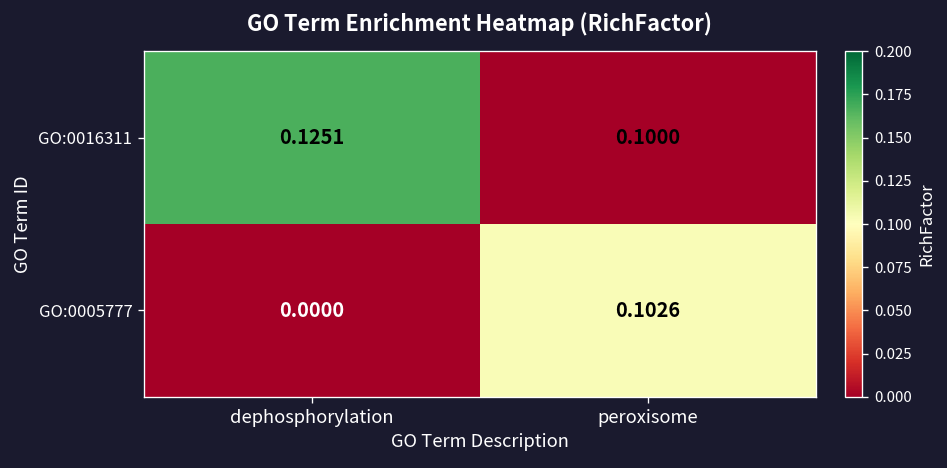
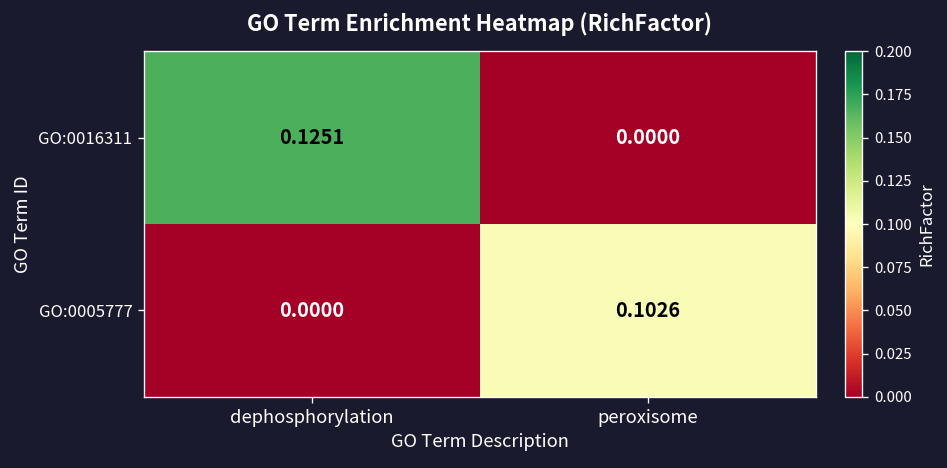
  {
    "GO:0016311": {
      "dephosphorylation": 0.1251,
-     "peroxisome": 0.1000
+     "peroxisome": 0.0000
    },
    "GO:0005777": {
      "dephosphorylation": 0.0000,
      "peroxisome": 0.1026
    }
  }
